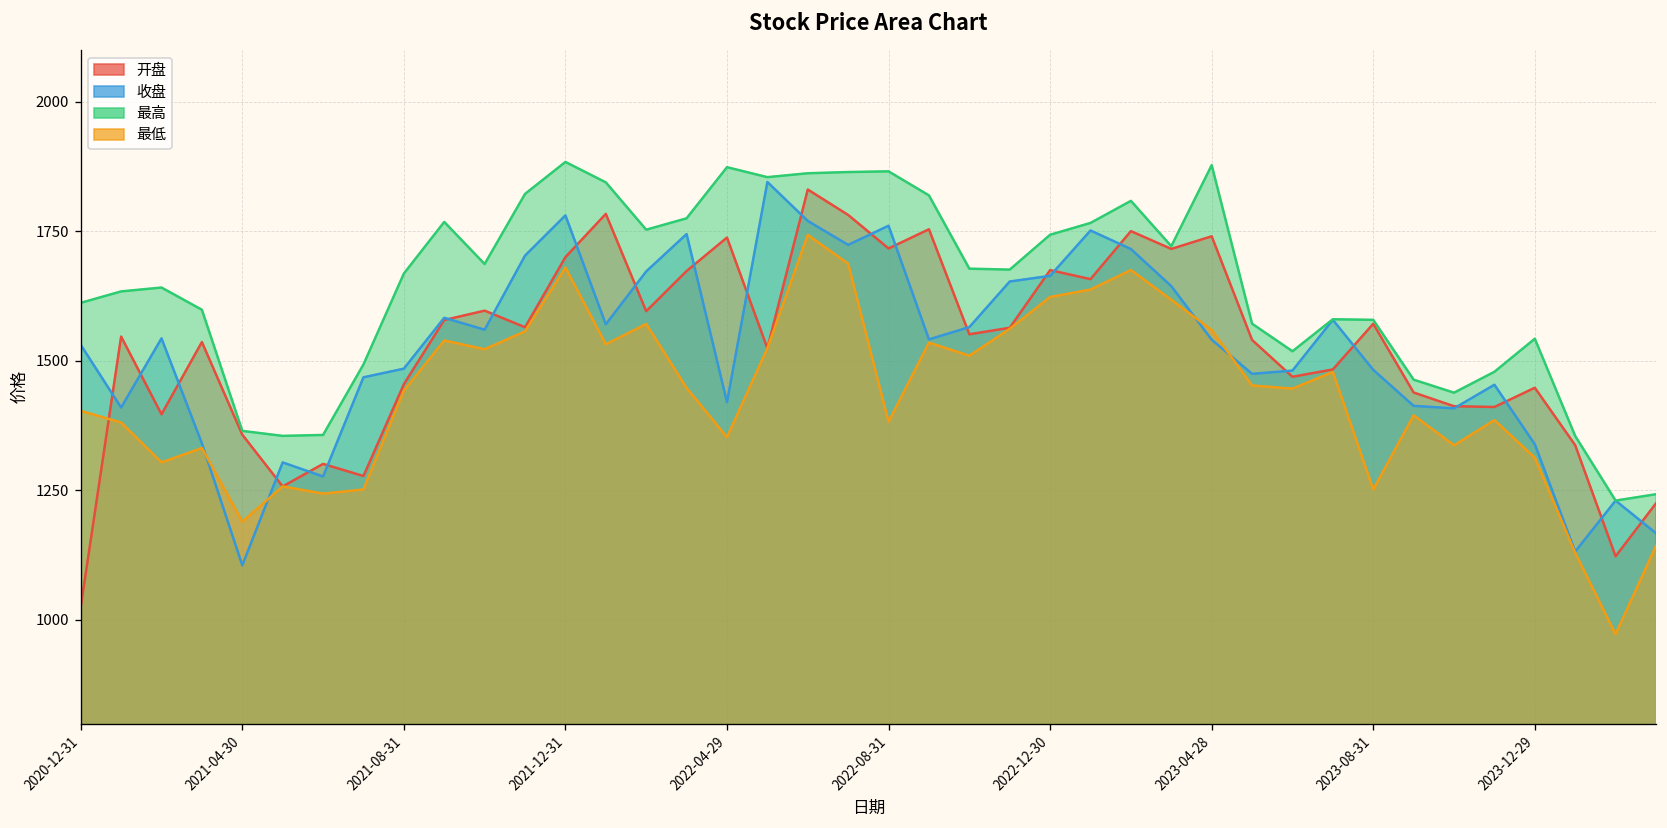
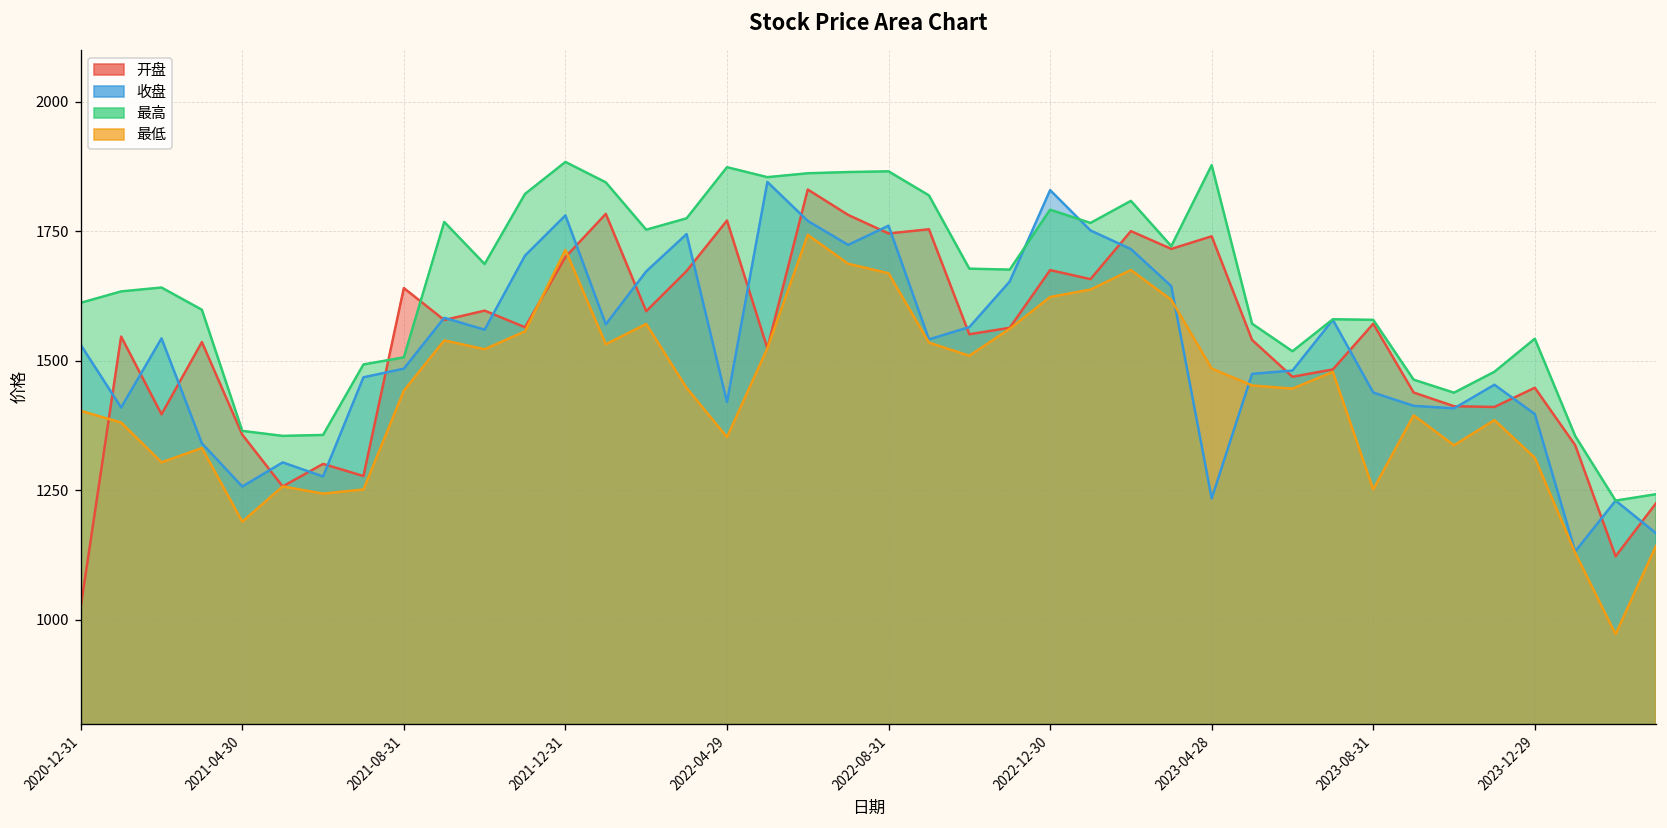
  {
    "开盘": {
      "2020-12-31": 1030,
      "2021-04-30": 1360,
-     "2021-08-31": 1450,
+     "2021-08-31": 1640,
      "2021-12-31": 1700,
-     "2022-04-29": 1740,
-     "2022-08-31": 1720,
+     "2022-04-29": 1770,
+     "2022-08-31": 1750,
      "2022-12-30": 1680,
      "2023-04-28": 1740,
      "2023-08-31": 1570,
      "2023-12-29": 1450
    },
    "收盘": {
      "2020-12-31": 1530,
-     "2021-04-30": 1110,
+     "2021-04-30": 1260,
      "2021-08-31": 1490,
      "2021-12-31": 1780,
      "2022-04-29": 1420,
      "2022-08-31": 1760,
-     "2022-12-30": 1660,
-     "2023-04-28": 1540,
-     "2023-08-31": 1480,
-     "2023-12-29": 1340
+     "2022-12-30": 1830,
+     "2023-04-28": 1230,
+     "2023-08-31": 1440,
+     "2023-12-29": 1400
    },
    "最高": {
      "2020-12-31": 1610,
      "2021-04-30": 1360,
-     "2021-08-31": 1670,
+     "2021-08-31": 1510,
      "2021-12-31": 1880,
      "2022-04-29": 1870,
      "2022-08-31": 1870,
-     "2022-12-30": 1740,
+     "2022-12-30": 1790,
      "2023-04-28": 1880,
      "2023-08-31": 1580,
      "2023-12-29": 1540
    },
    "最低": {
      "2020-12-31": 1400,
      "2021-04-30": 1190,
      "2021-08-31": 1440,
-     "2021-12-31": 1680,
+     "2021-12-31": 1710,
      "2022-04-29": 1350,
-     "2022-08-31": 1380,
+     "2022-08-31": 1670,
      "2022-12-30": 1620,
-     "2023-04-28": 1560,
+     "2023-04-28": 1490,
      "2023-08-31": 1250,
      "2023-12-29": 1310
    }
  }
